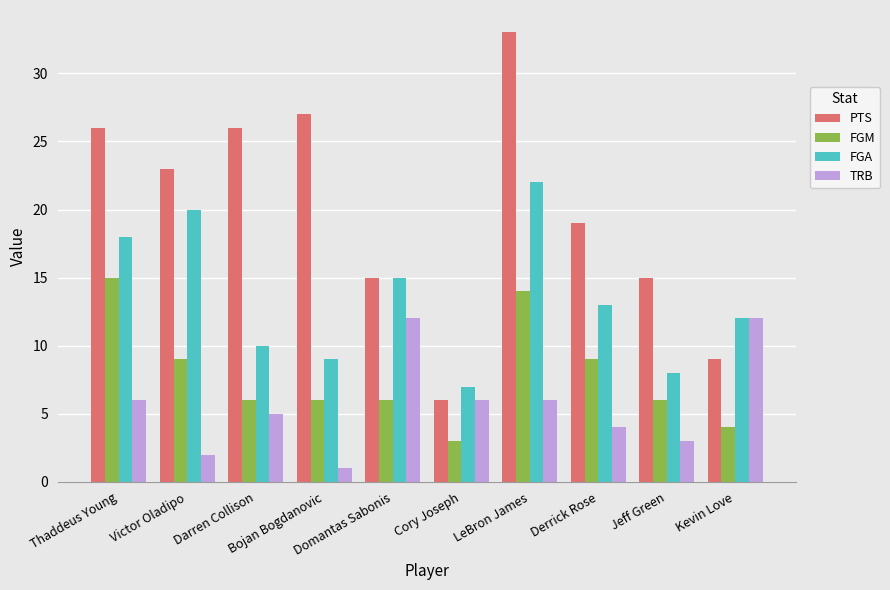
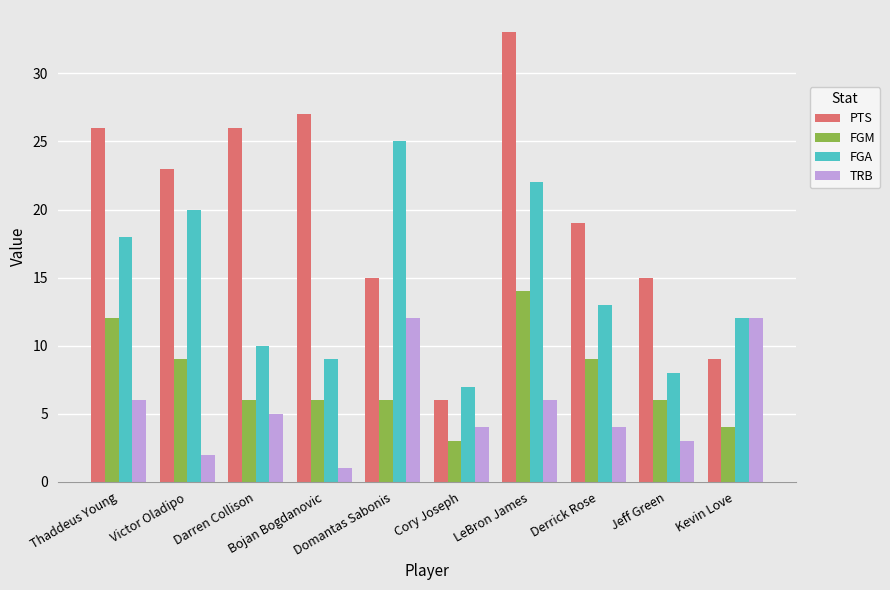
  {
    "PTS": {
      "Thaddeus Young": 26,
      "Victor Oladipo": 23,
      "Darren Collison": 26,
      "Bojan Bogdanovic": 27,
      "Domantas Sabonis": 15,
      "Cory Joseph": 6,
      "LeBron James": 33,
      "Derrick Rose": 19,
      "Jeff Green": 15,
      "Kevin Love": 9
    },
    "FGM": {
-     "Thaddeus Young": 15,
+     "Thaddeus Young": 12,
      "Victor Oladipo": 9,
      "Darren Collison": 6,
      "Bojan Bogdanovic": 6,
      "Domantas Sabonis": 6,
      "Cory Joseph": 3,
      "LeBron James": 14,
      "Derrick Rose": 9,
      "Jeff Green": 6,
      "Kevin Love": 4
    },
    "FGA": {
      "Thaddeus Young": 18,
      "Victor Oladipo": 20,
      "Darren Collison": 10,
      "Bojan Bogdanovic": 9,
-     "Domantas Sabonis": 15,
+     "Domantas Sabonis": 25,
      "Cory Joseph": 7,
      "LeBron James": 22,
      "Derrick Rose": 13,
      "Jeff Green": 8,
      "Kevin Love": 12
    },
    "TRB": {
      "Thaddeus Young": 6,
      "Victor Oladipo": 2,
      "Darren Collison": 5,
      "Bojan Bogdanovic": 1,
      "Domantas Sabonis": 12,
-     "Cory Joseph": 6,
+     "Cory Joseph": 4,
      "LeBron James": 6,
      "Derrick Rose": 4,
      "Jeff Green": 3,
      "Kevin Love": 12
    }
  }
